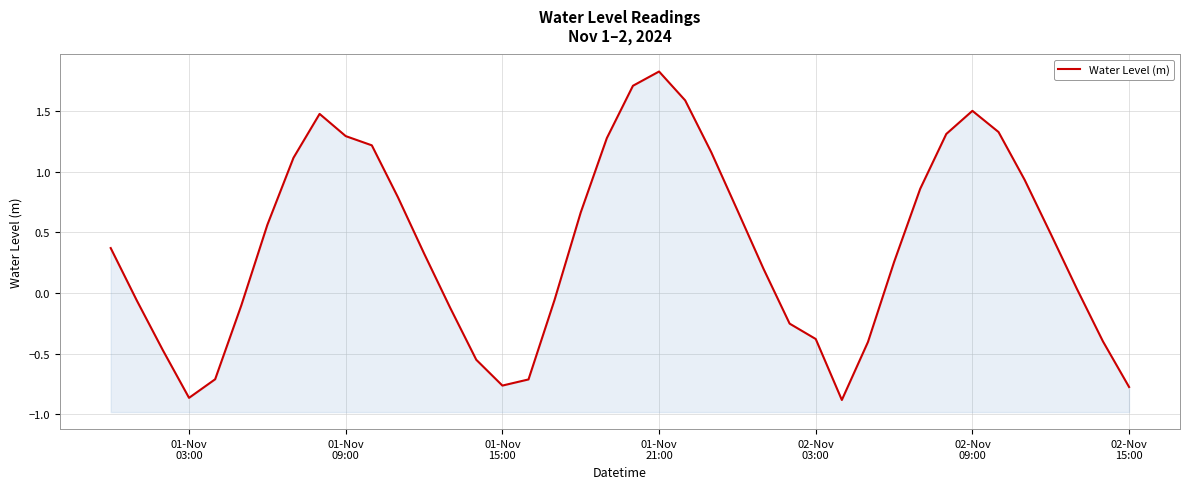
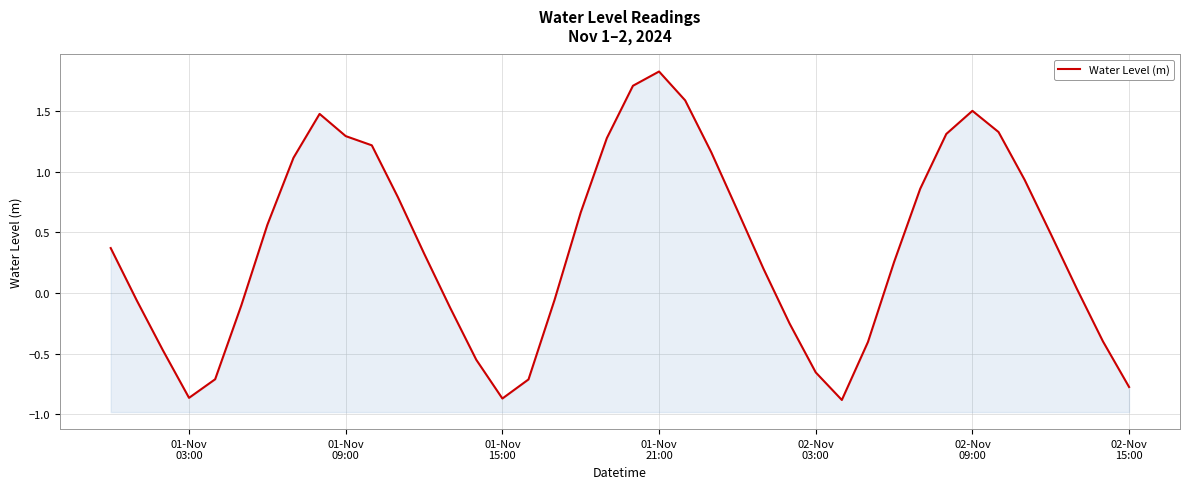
  {
    "01-Nov 03:00": -0.87,
    "01-Nov 09:00": 1.29,
-   "01-Nov 15:00": -0.76,
+   "01-Nov 15:00": -0.87,
    "01-Nov 21:00": 1.83,
-   "02-Nov 03:00": -0.38,
+   "02-Nov 03:00": -0.66,
    "02-Nov 09:00": 1.50,
    "02-Nov 15:00": -0.78
  }
